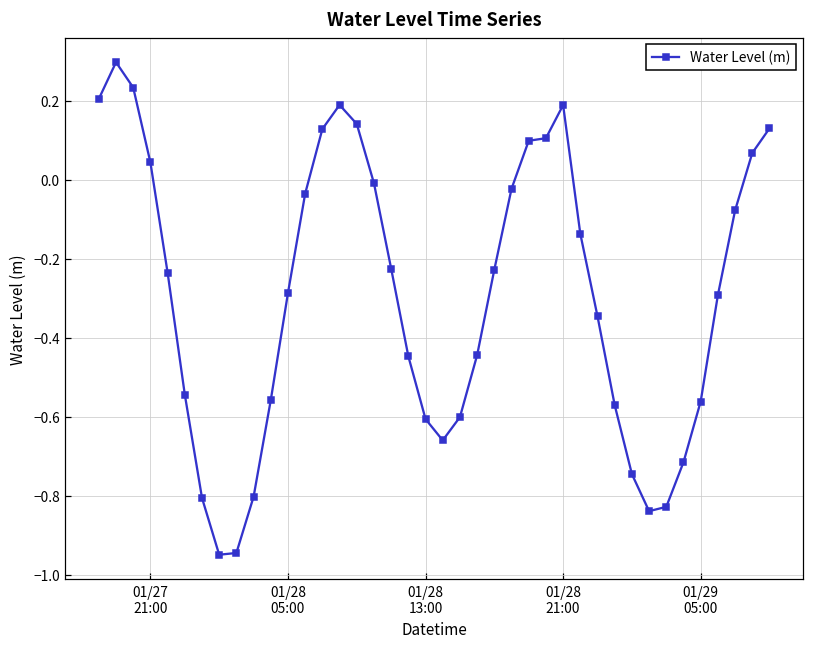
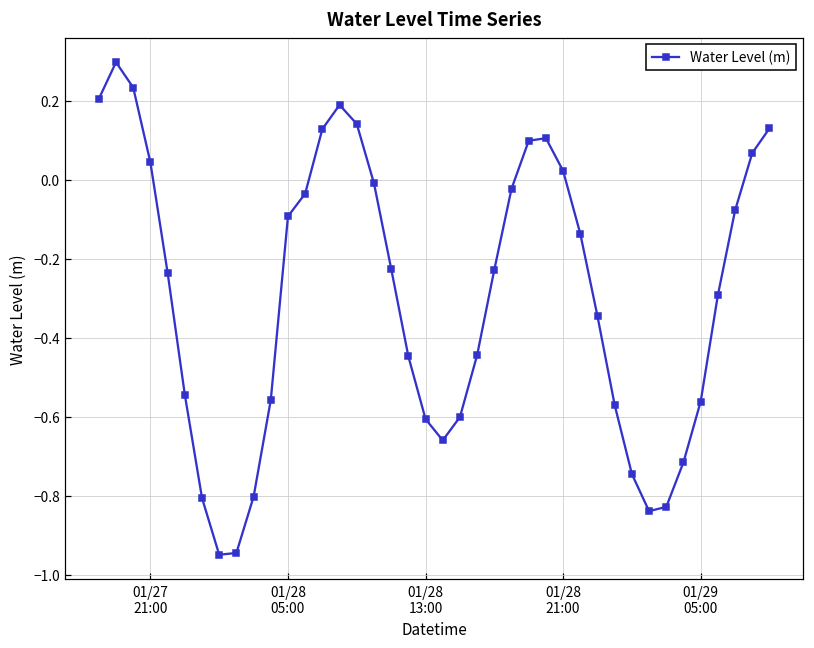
  {
    "01/27 21:00": 0.04,
-   "01/28 05:00": -0.29,
+   "01/28 05:00": -0.09,
    "01/28 13:00": -0.61,
-   "01/28 21:00": 0.19,
+   "01/28 21:00": 0.02,
    "01/29 05:00": -0.56
  }
